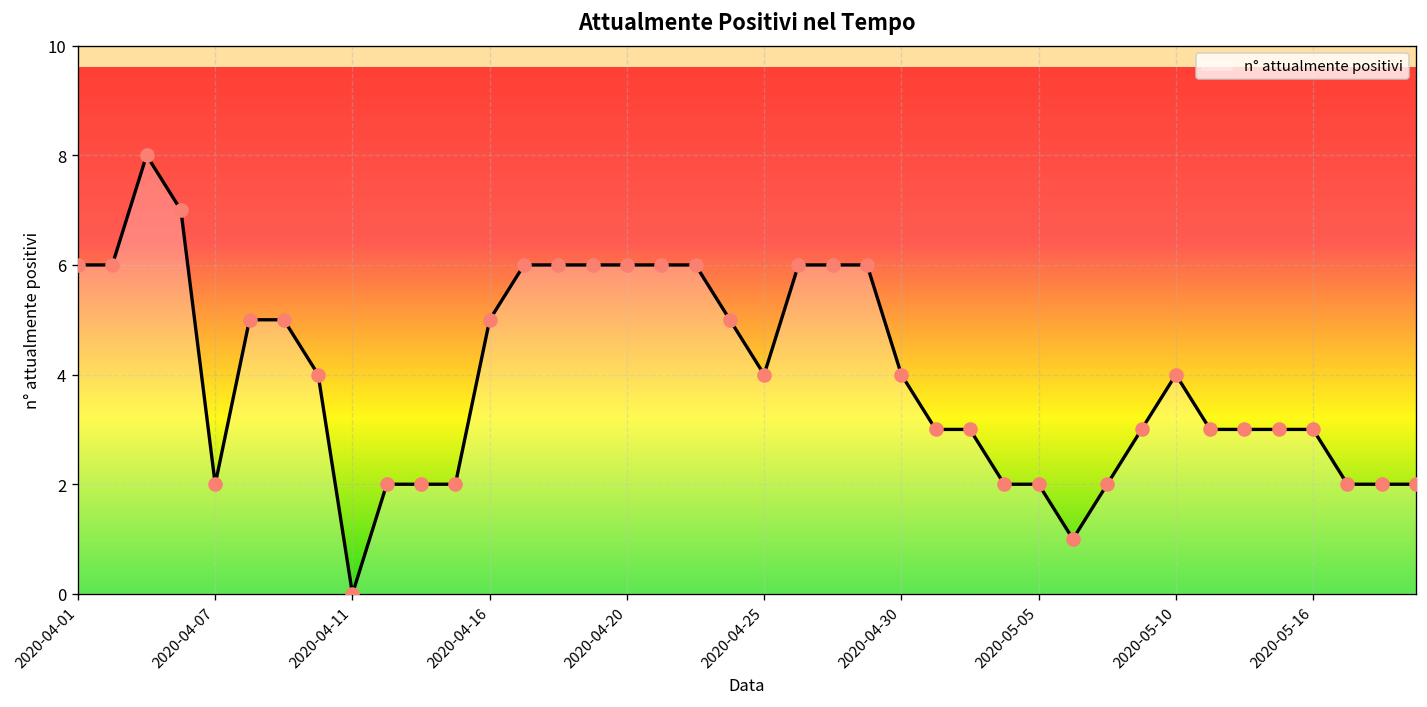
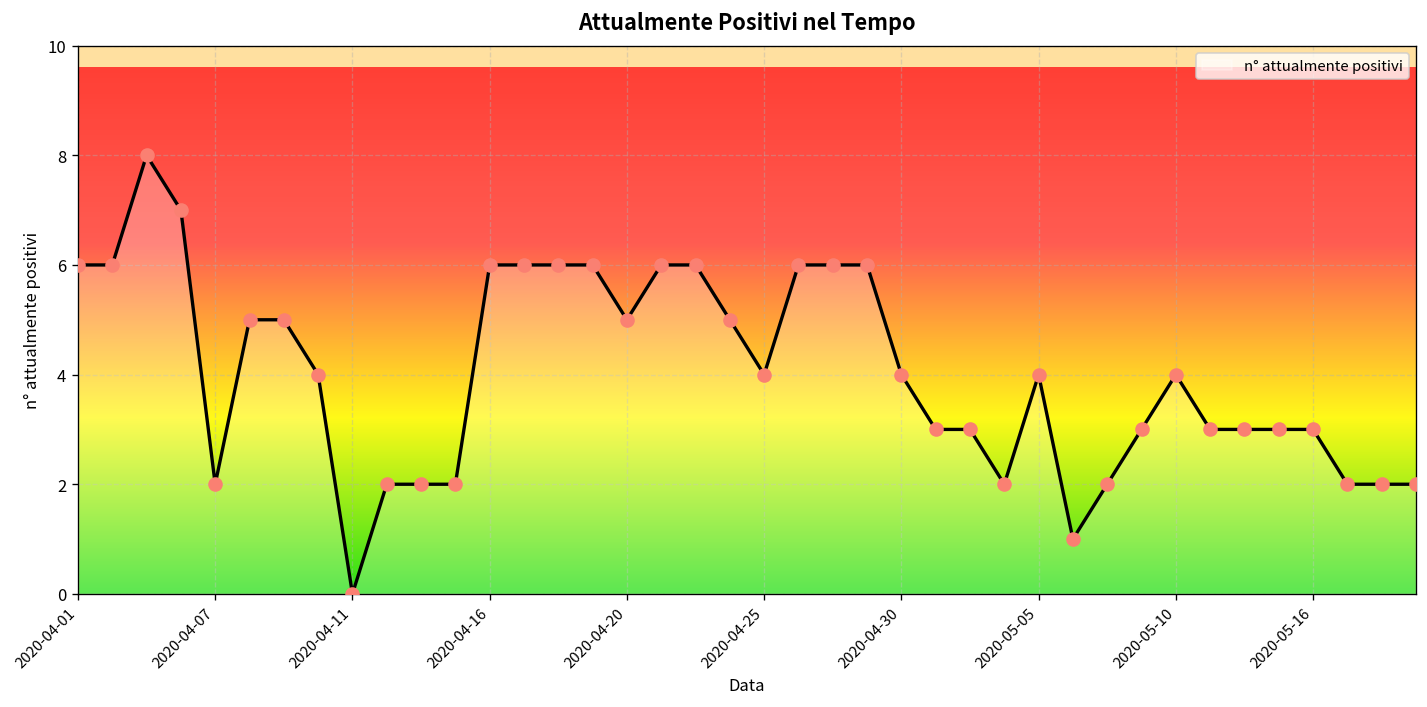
  {
    "2020-04-01": 6,
    "2020-04-07": 2,
    "2020-04-11": 0,
-   "2020-04-16": 5,
-   "2020-04-20": 6,
+   "2020-04-16": 6,
+   "2020-04-20": 5,
    "2020-04-25": 4,
    "2020-04-30": 4,
-   "2020-05-05": 2,
+   "2020-05-05": 4,
    "2020-05-10": 4,
    "2020-05-16": 3
  }
